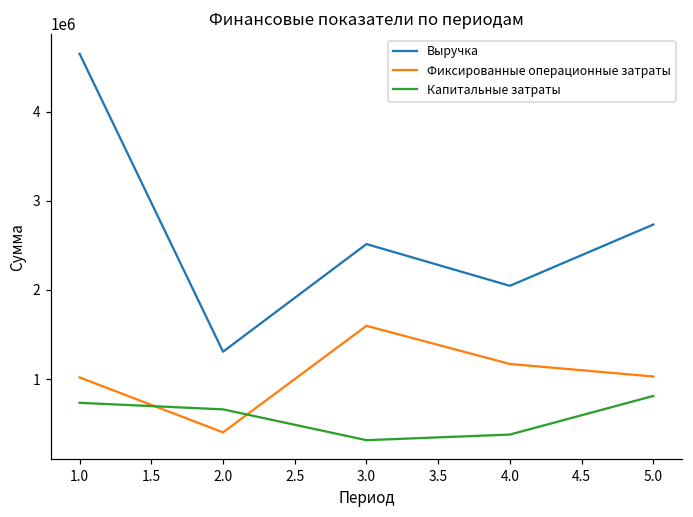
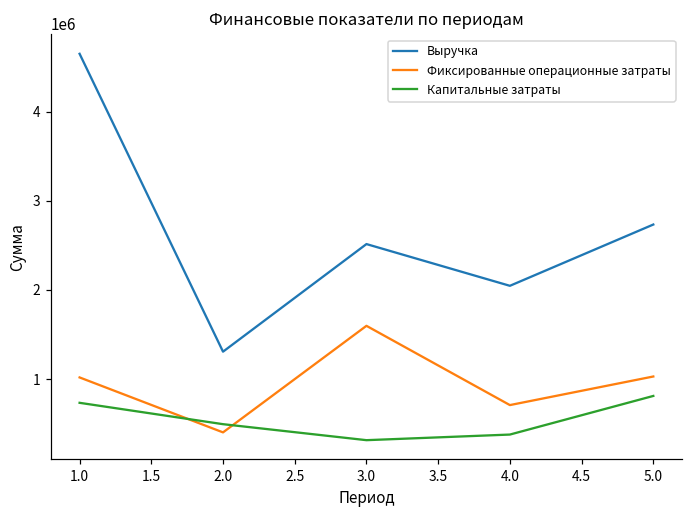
  {
    "Выручка": {
      "1.0": 4600000,
      "2.0": 1300000,
      "3.0": 2500000,
      "4.0": 2000000,
      "5.0": 2700000
    },
    "Фиксированные операционные затраты": {
      "1.0": 1000000,
      "2.0": 400000,
      "3.0": 1600000,
-     "4.0": 1200000,
+     "4.0": 700000,
      "5.0": 1000000
    },
    "Капитальные затраты": {
      "1.0": 700000,
-     "2.0": 700000,
+     "2.0": 500000,
      "3.0": 300000,
      "4.0": 400000,
      "5.0": 800000
    }
  }
